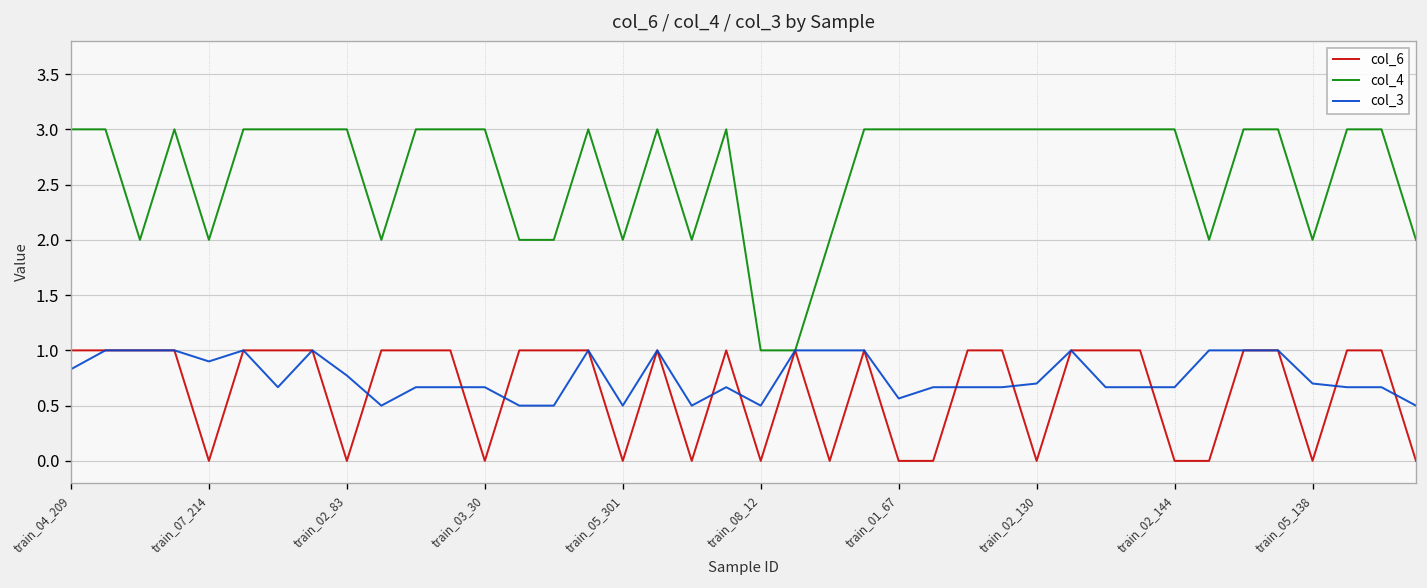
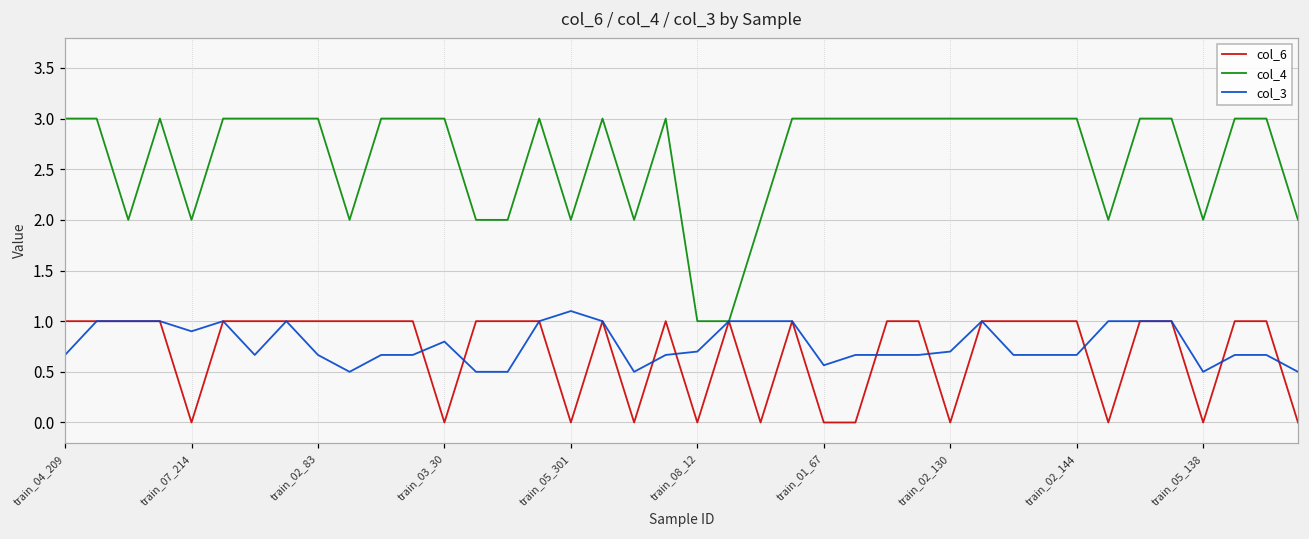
  {
    "col_6": {
      "train_04_209": 1,
      "train_07_214": 0,
-     "train_02_83": 0,
+     "train_02_83": 1,
      "train_03_30": 0,
      "train_05_301": 0,
      "train_08_12": 0,
      "train_01_67": 0,
      "train_02_130": 0,
-     "train_02_144": 0,
+     "train_02_144": 1,
      "train_05_138": 0
    },
    "col_4": {
      "train_04_209": 3.0,
      "train_07_214": 2.0,
      "train_02_83": 3.0,
      "train_03_30": 3.0,
      "train_05_301": 2.0,
      "train_08_12": 1.0,
      "train_01_67": 3.0,
      "train_02_130": 3.0,
      "train_02_144": 3.0,
      "train_05_138": 2.0
    },
    "col_3": {
-     "train_04_209": 0.8,
+     "train_04_209": 0.7,
      "train_07_214": 0.9,
-     "train_02_83": 0.8,
-     "train_03_30": 0.7,
-     "train_05_301": 0.5,
-     "train_08_12": 0.5,
+     "train_02_83": 0.7,
+     "train_03_30": 0.8,
+     "train_05_301": 1.1,
+     "train_08_12": 0.7,
      "train_01_67": 0.6,
      "train_02_130": 0.7,
      "train_02_144": 0.7,
-     "train_05_138": 0.7
+     "train_05_138": 0.5
    }
  }
